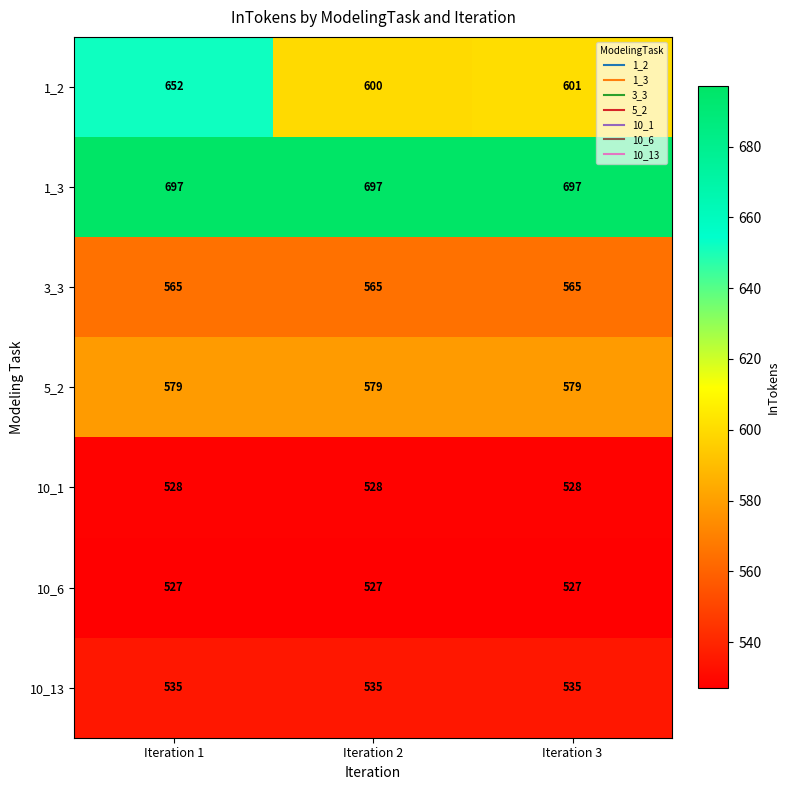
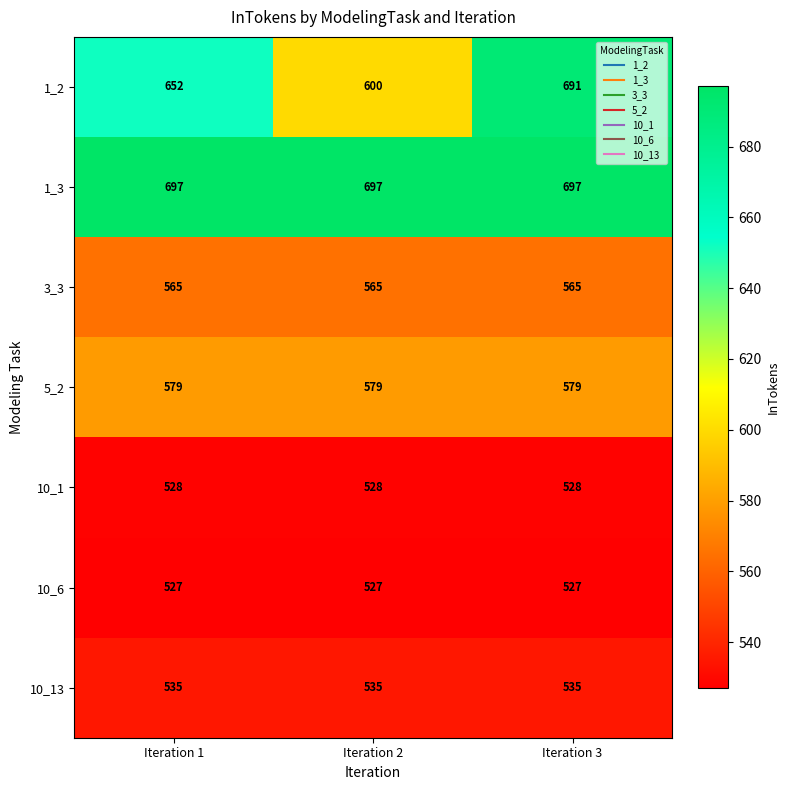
  {
    "1_2": {
      "Iteration 1": 652,
      "Iteration 2": 600,
-     "Iteration 3": 601
+     "Iteration 3": 691
    },
    "1_3": {
      "Iteration 1": 697,
      "Iteration 2": 697,
      "Iteration 3": 697
    },
    "3_3": {
      "Iteration 1": 565,
      "Iteration 2": 565,
      "Iteration 3": 565
    },
    "5_2": {
      "Iteration 1": 579,
      "Iteration 2": 579,
      "Iteration 3": 579
    },
    "10_1": {
      "Iteration 1": 528,
      "Iteration 2": 528,
      "Iteration 3": 528
    },
    "10_6": {
      "Iteration 1": 527,
      "Iteration 2": 527,
      "Iteration 3": 527
    },
    "10_13": {
      "Iteration 1": 535,
      "Iteration 2": 535,
      "Iteration 3": 535
    }
  }
